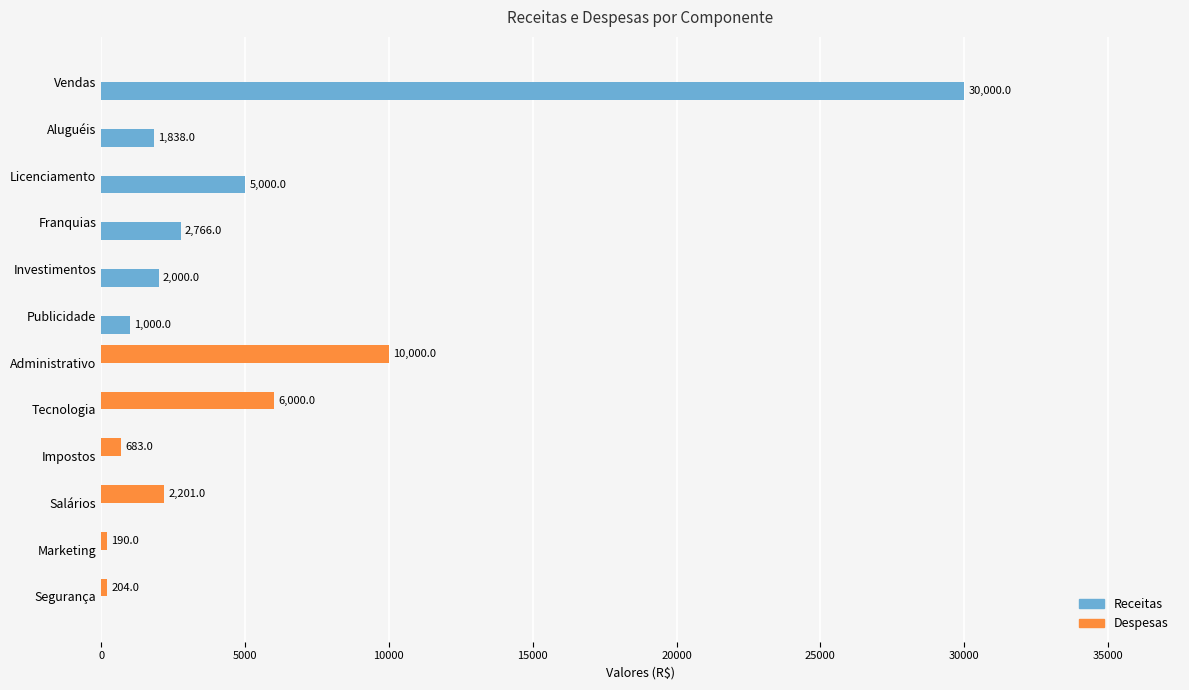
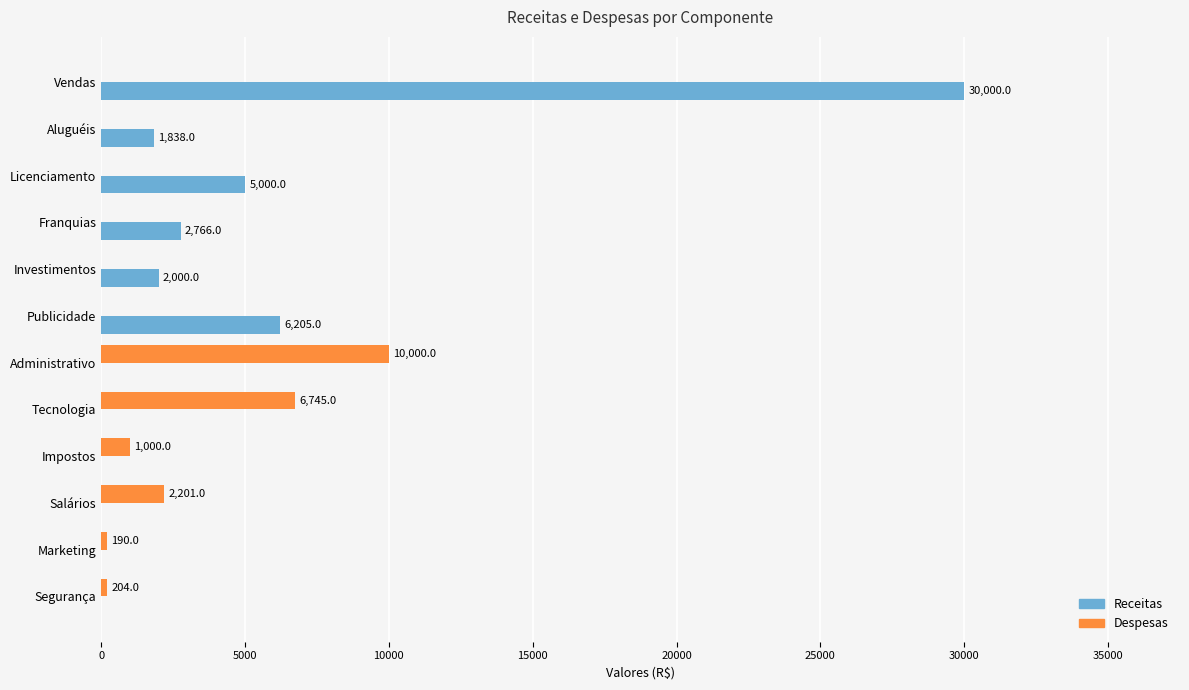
  {
    "Receitas": {
      "Vendas": "30,000.0",
      "Aluguéis": "1,838.0",
      "Licenciamento": "5,000.0",
      "Franquias": "2,766.0",
      "Investimentos": "2,000.0",
-     "Publicidade": "1,000.0"
+     "Publicidade": "6,205.0"
    },
    "Despesas": {
      "Administrativo": "10,000.0",
-     "Tecnologia": "6,000.0",
-     "Impostos": "683.0",
+     "Tecnologia": "6,745.0",
+     "Impostos": "1,000.0",
      "Salários": "2,201.0",
      "Marketing": "190.0",
      "Segurança": "204.0"
    }
  }
